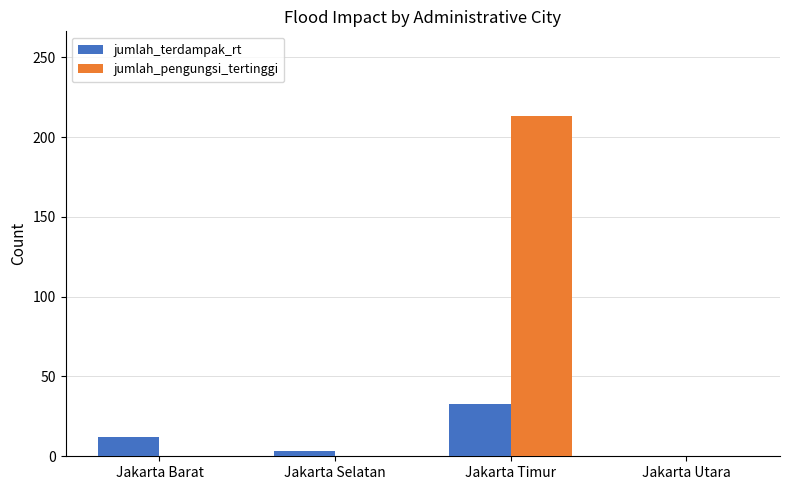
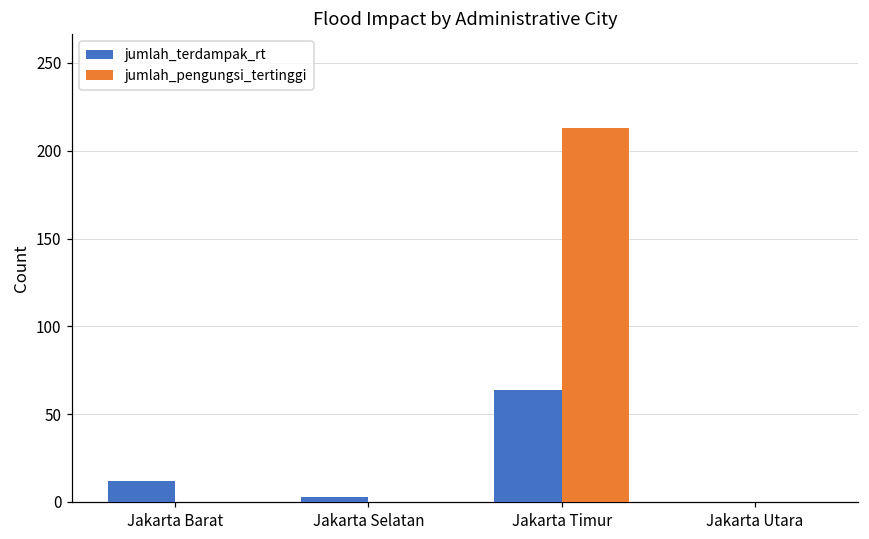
  {
    "jumlah_terdampak_rt": {
      "Jakarta Barat": 12,
      "Jakarta Selatan": 3,
-     "Jakarta Timur": 33,
+     "Jakarta Timur": 64,
      "Jakarta Utara": 0
    },
    "jumlah_pengungsi_tertinggi": {
      "Jakarta Barat": 0,
      "Jakarta Selatan": 0,
      "Jakarta Timur": 213,
      "Jakarta Utara": 0
    }
  }
